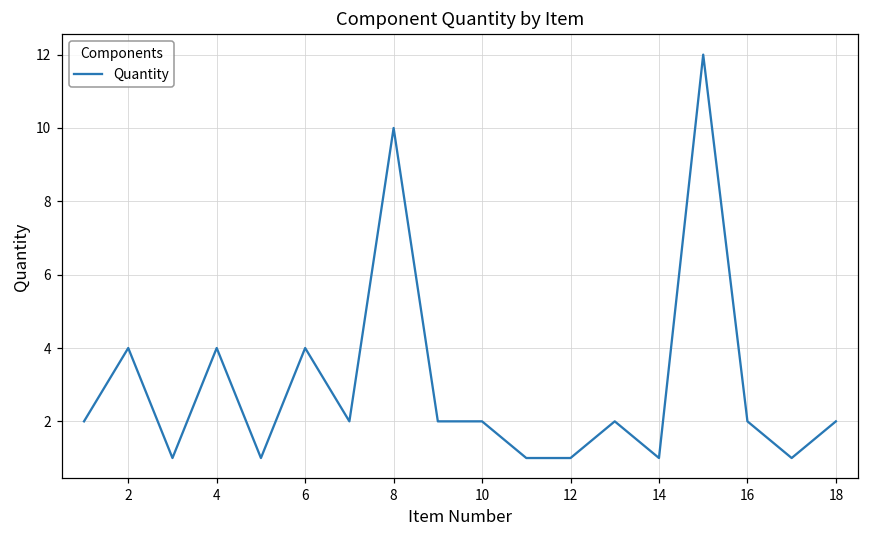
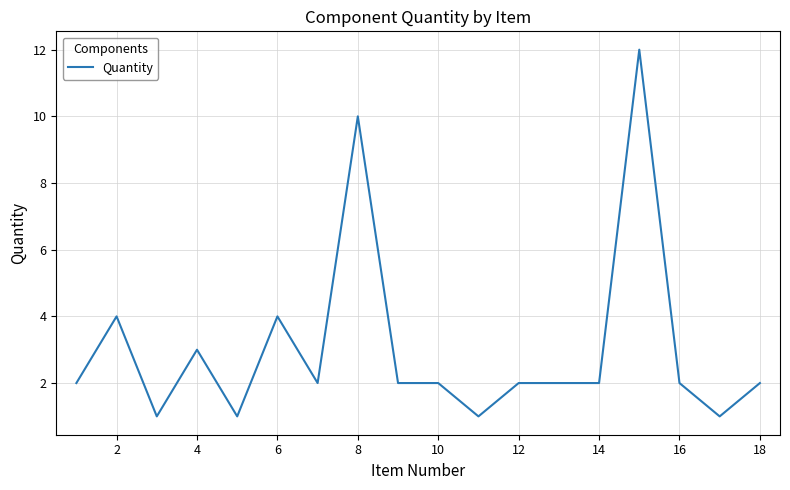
  {
    "2": 4,
-   "4": 4,
+   "4": 3,
    "6": 4,
    "8": 10,
    "10": 2,
-   "12": 1,
-   "14": 1,
+   "12": 2,
+   "14": 2,
    "16": 2,
    "18": 2
  }
